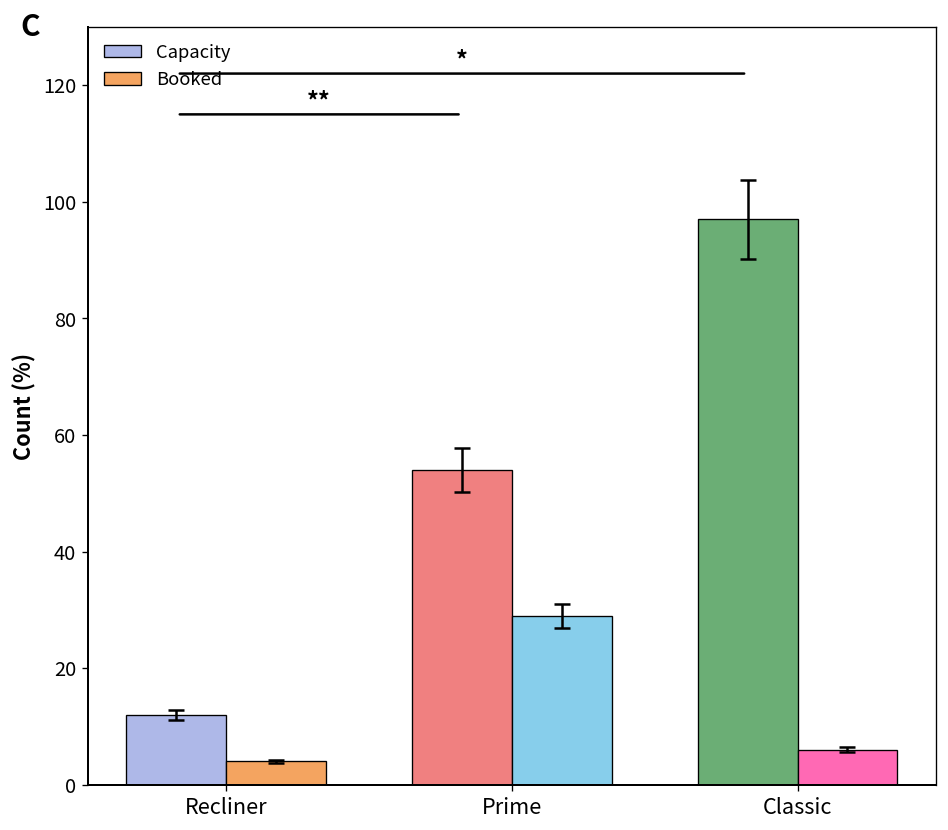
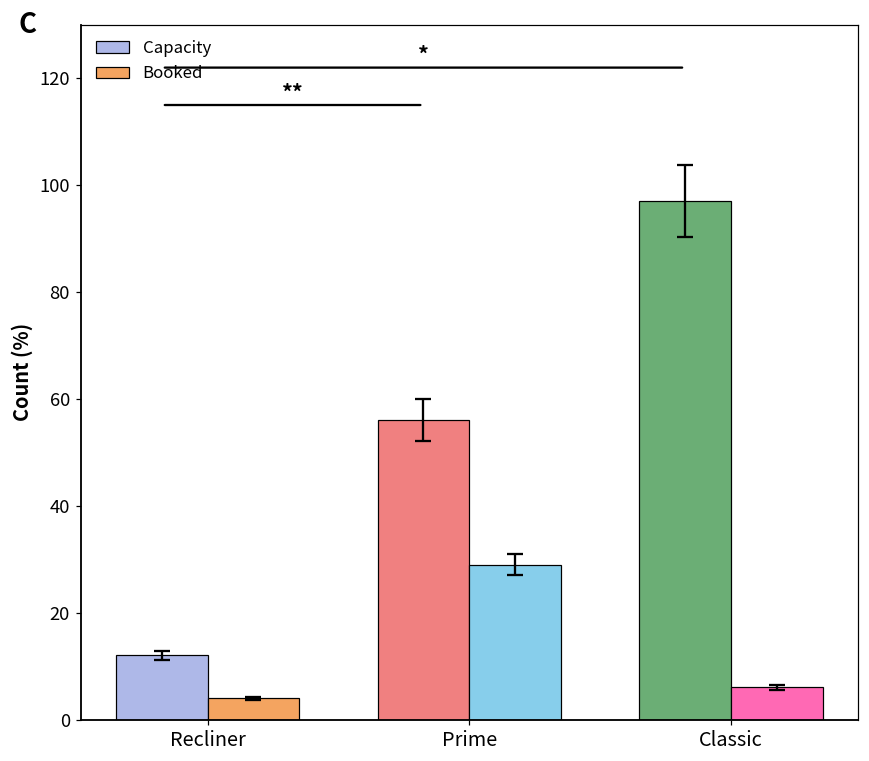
  {
    "Capacity": {
      "Recliner": 12,
-     "Prime": 54,
+     "Prime": 56,
      "Classic": 97
    },
    "Booked": {
      "Recliner": 4,
      "Prime": 29,
      "Classic": 6
    }
  }
